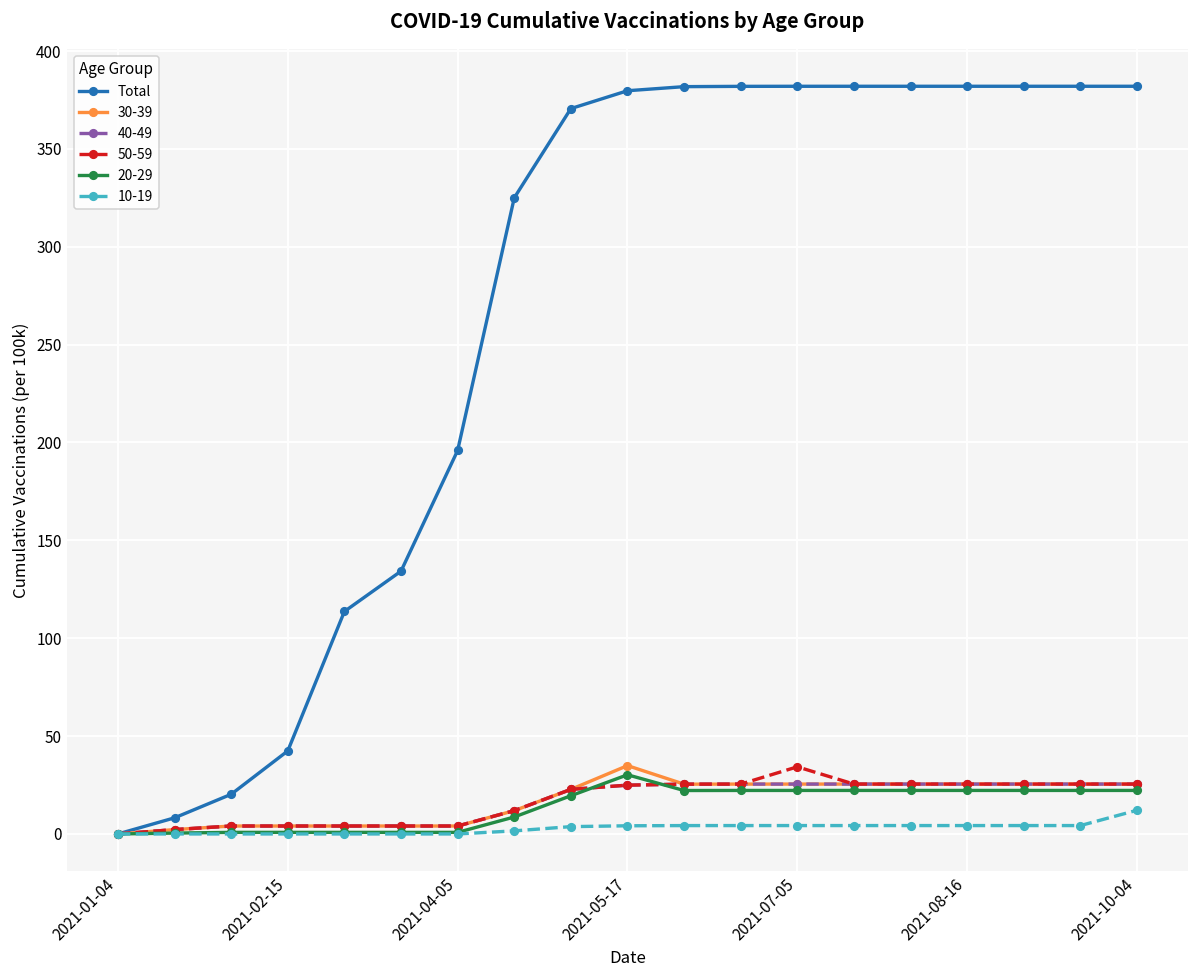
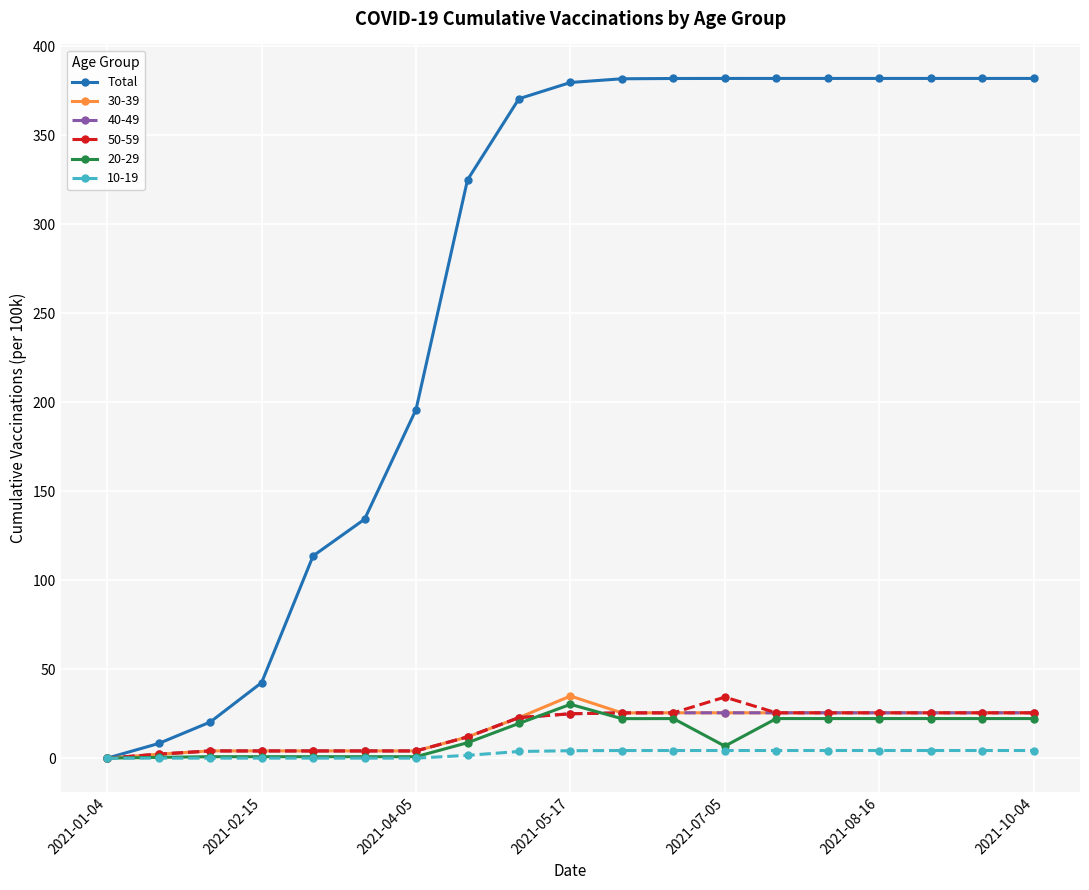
  {
    "Total": {
      "2021-02-15": 42,
      "2021-04-05": 196,
      "2021-05-17": 380,
      "2021-07-05": 382,
      "2021-08-16": 382,
      "2021-10-04": 382
    },
    "30-39": {
      "2021-05-17": 35
    },
    "50-59": {
      "2021-07-05": 34
    },
    "20-29": {
      "2021-05-17": 30,
-     "2021-07-05": 22,
+     "2021-07-05": 7,
      "2021-08-16": 22,
      "2021-10-04": 22
    },
    "10-19": {
      "2021-05-17": 4,
      "2021-07-05": 4,
      "2021-08-16": 4,
-     "2021-10-04": 12
+     "2021-10-04": 4
    }
  }
